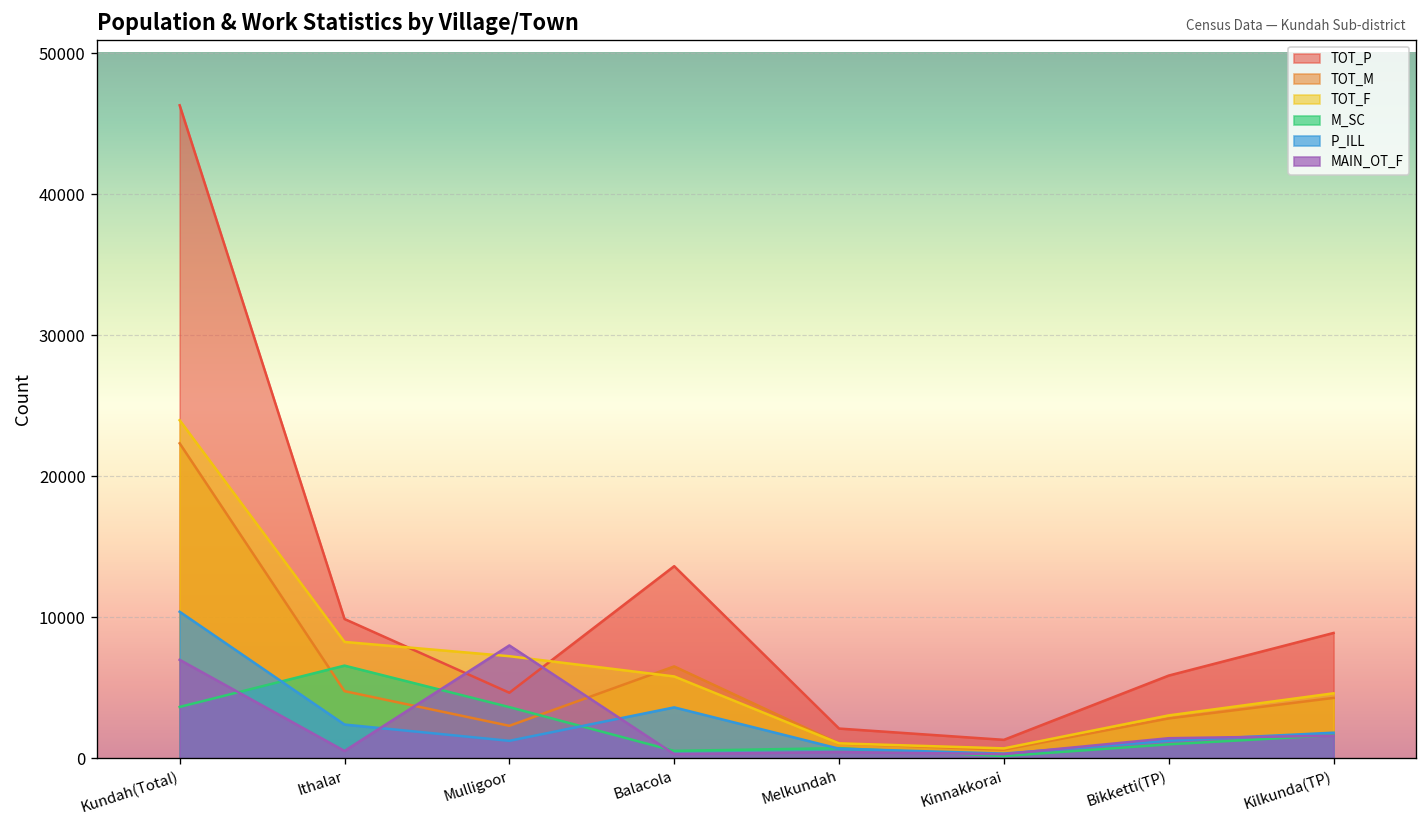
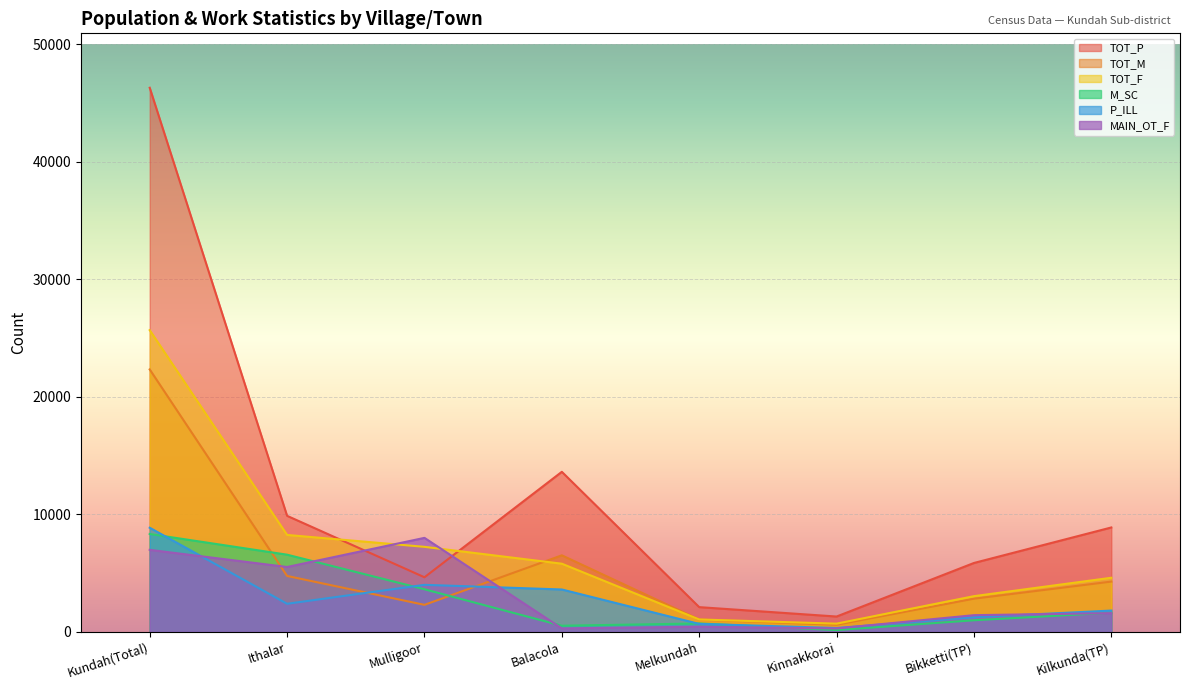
  {
    "TOT_F": {
-     "Kundah(Total)": 24000,
+     "Kundah(Total)": 25700,
      "Ithalar": 8300,
      "Mulligoor": 7200,
      "Balacola": 5800,
      "Kilkunda(TP)": 4600
    },
    "M_SC": {
-     "Kundah(Total)": 3600,
+     "Kundah(Total)": 8300,
      "Ithalar": 6600,
      "Mulligoor": 3600,
      "Balacola": 500,
      "Bikketti(TP)": 1000
    },
    "P_ILL": {
-     "Kundah(Total)": 10400,
+     "Kundah(Total)": 8900,
      "Ithalar": 2400,
-     "Mulligoor": 1200,
+     "Mulligoor": 4000,
      "Balacola": 3600
    },
    "MAIN_OT_F": {
      "Kundah(Total)": 7000,
-     "Ithalar": 500,
+     "Ithalar": 5500,
      "Mulligoor": 8000,
      "Balacola": 300,
      "Melkundah": 400
    }
  }
